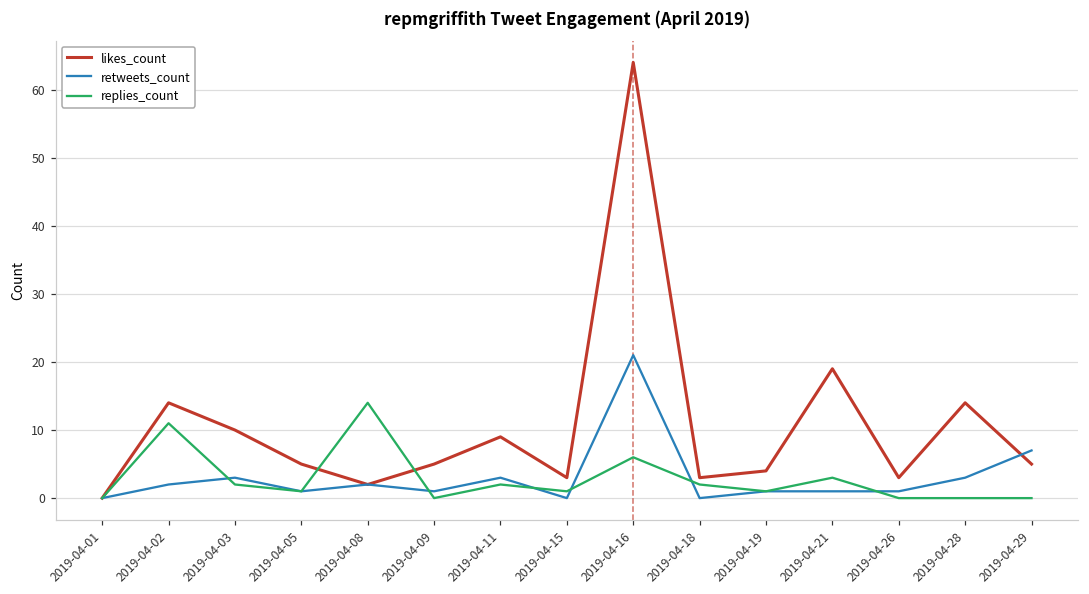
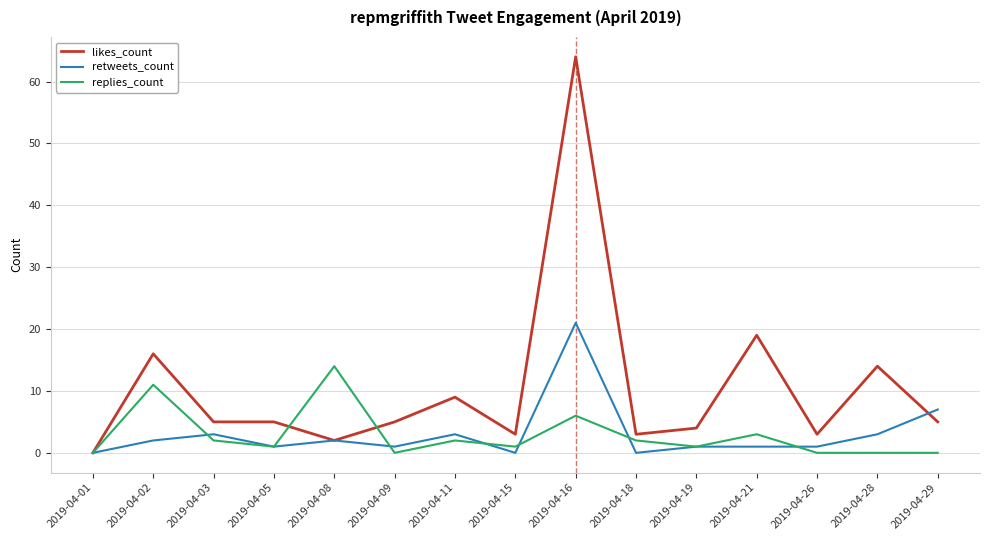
  {
    "likes_count": {
-     "2019-04-02": 14,
-     "2019-04-03": 10,
+     "2019-04-02": 16,
+     "2019-04-03": 5,
      "2019-04-05": 5,
      "2019-04-09": 5,
      "2019-04-11": 9,
      "2019-04-15": 3,
      "2019-04-16": 64,
      "2019-04-18": 3,
      "2019-04-19": 4,
      "2019-04-21": 19,
      "2019-04-26": 3,
      "2019-04-28": 14,
      "2019-04-29": 5
    },
    "retweets_count": {
      "2019-04-02": 2,
      "2019-04-03": 3,
      "2019-04-09": 1,
      "2019-04-11": 3,
      "2019-04-15": 0,
      "2019-04-16": 21,
      "2019-04-18": 0,
      "2019-04-21": 1,
      "2019-04-26": 1,
      "2019-04-28": 3,
      "2019-04-29": 7
    },
    "replies_count": {
      "2019-04-02": 11,
      "2019-04-03": 2,
      "2019-04-08": 14,
      "2019-04-09": 0,
      "2019-04-11": 2,
      "2019-04-15": 1,
      "2019-04-16": 6,
      "2019-04-18": 2,
      "2019-04-21": 3,
      "2019-04-26": 0,
      "2019-04-28": 0,
      "2019-04-29": 0
    }
  }
